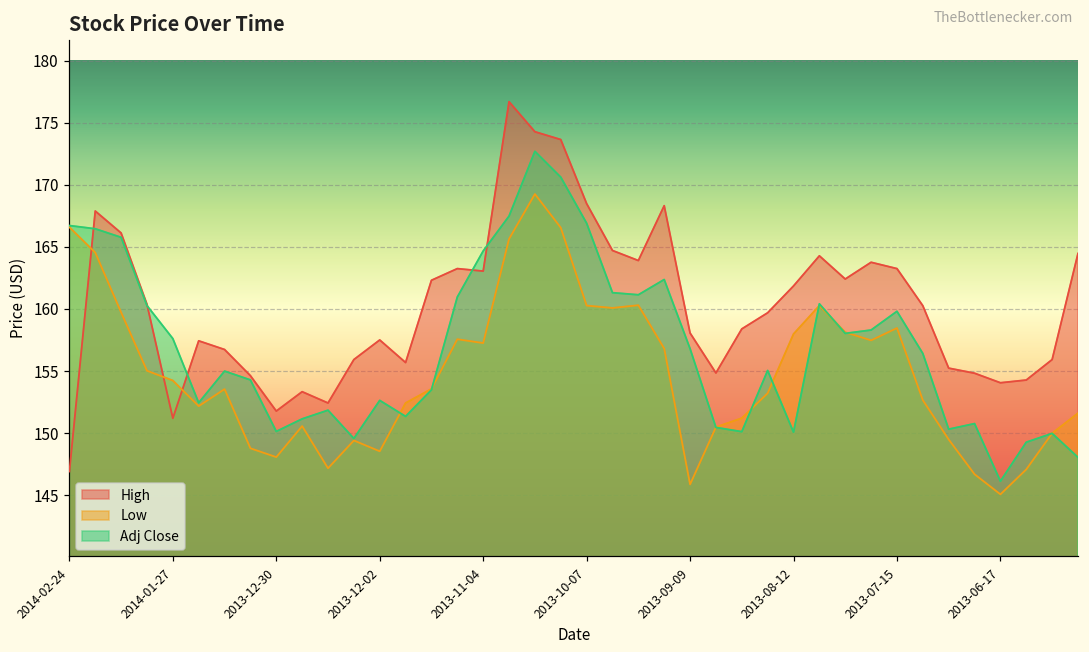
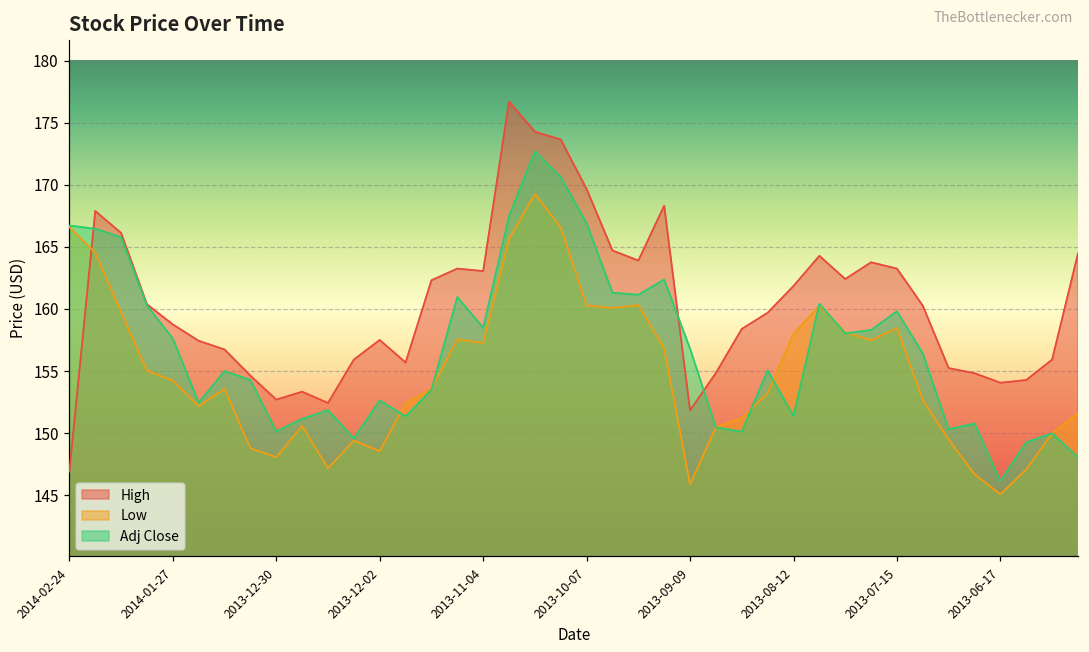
  {
    "High": {
      "2014-02-24": 146.9,
-     "2014-01-27": 151.2,
-     "2013-12-30": 151.8,
+     "2014-01-27": 158.7,
+     "2013-12-30": 152.7,
      "2013-12-02": 157.5,
      "2013-11-04": 163.0,
-     "2013-10-07": 168.5,
-     "2013-09-09": 158.0,
+     "2013-10-07": 169.6,
+     "2013-09-09": 151.8,
      "2013-08-12": 161.8,
      "2013-07-15": 163.2,
      "2013-06-17": 154.0
    },
    "Low": {
      "2014-01-27": 154.2,
      "2013-12-30": 148.0,
      "2013-12-02": 148.5,
      "2013-11-04": 157.2,
      "2013-10-07": 160.3,
      "2013-09-09": 145.8,
      "2013-08-12": 158.0,
      "2013-07-15": 158.4,
      "2013-06-17": 145.0
    },
    "Adj Close": {
      "2014-01-27": 157.6,
      "2013-12-30": 150.1,
      "2013-12-02": 152.6,
-     "2013-11-04": 164.7,
+     "2013-11-04": 158.5,
      "2013-10-07": 166.9,
      "2013-09-09": 156.8,
-     "2013-08-12": 150.1,
+     "2013-08-12": 151.4,
      "2013-07-15": 159.8,
      "2013-06-17": 146.1
    }
  }
